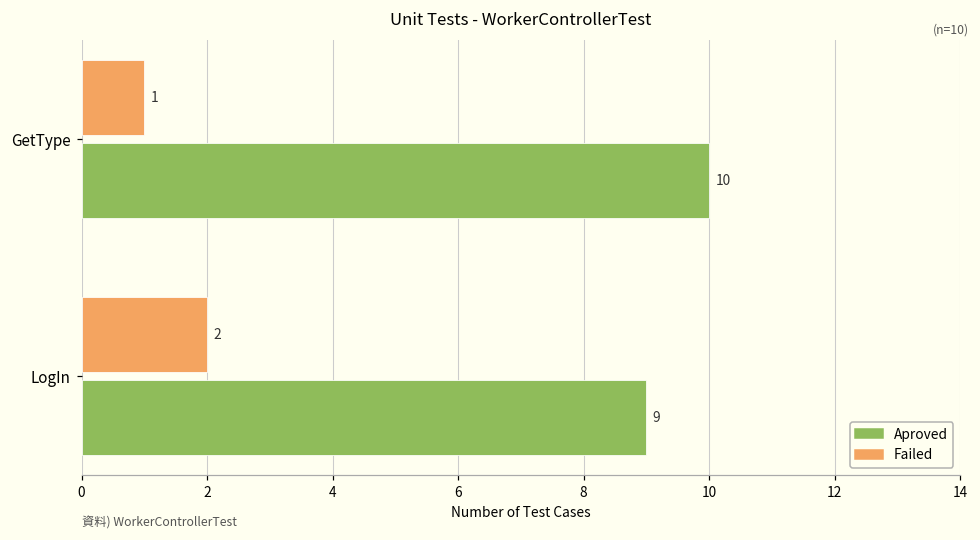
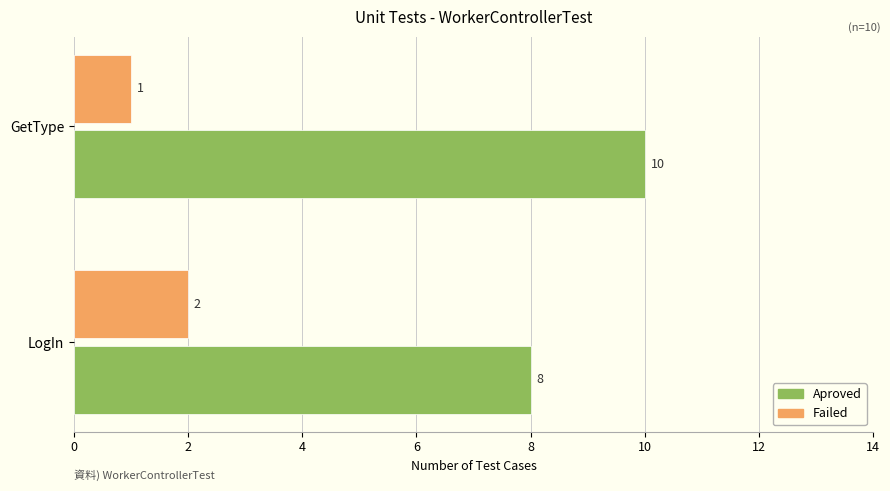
  {
    "Aproved": {
      "GetType": 10,
-     "LogIn": 9
+     "LogIn": 8
    },
    "Failed": {
      "GetType": 1,
      "LogIn": 2
    }
  }
